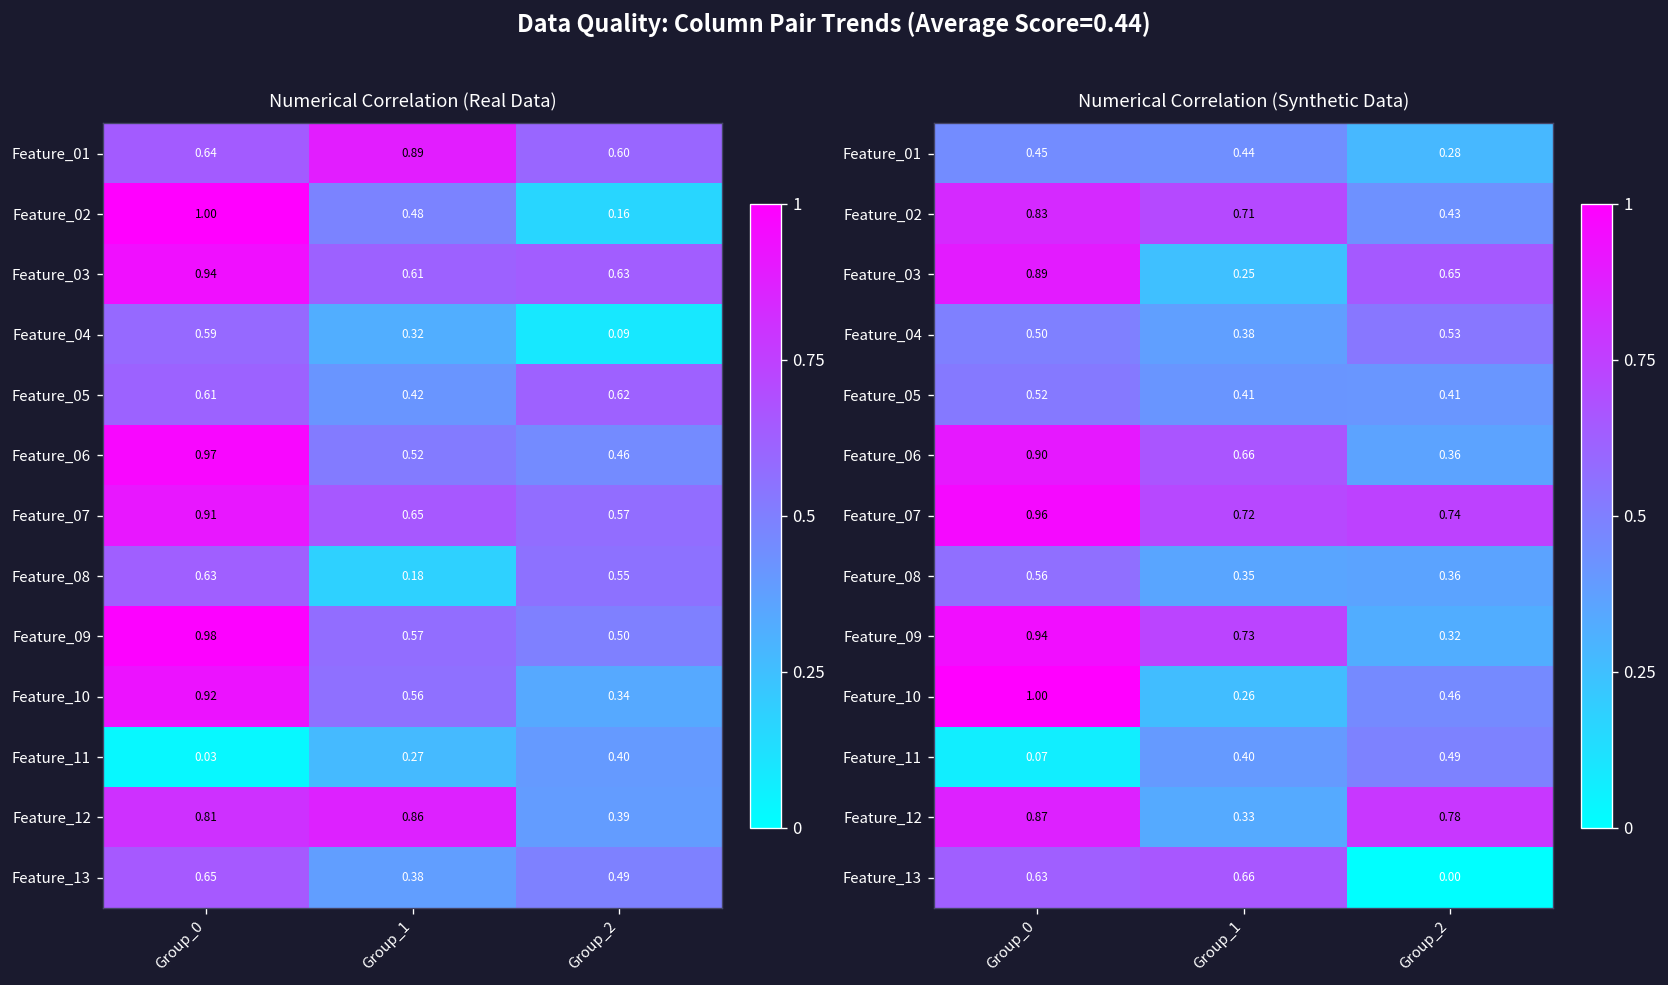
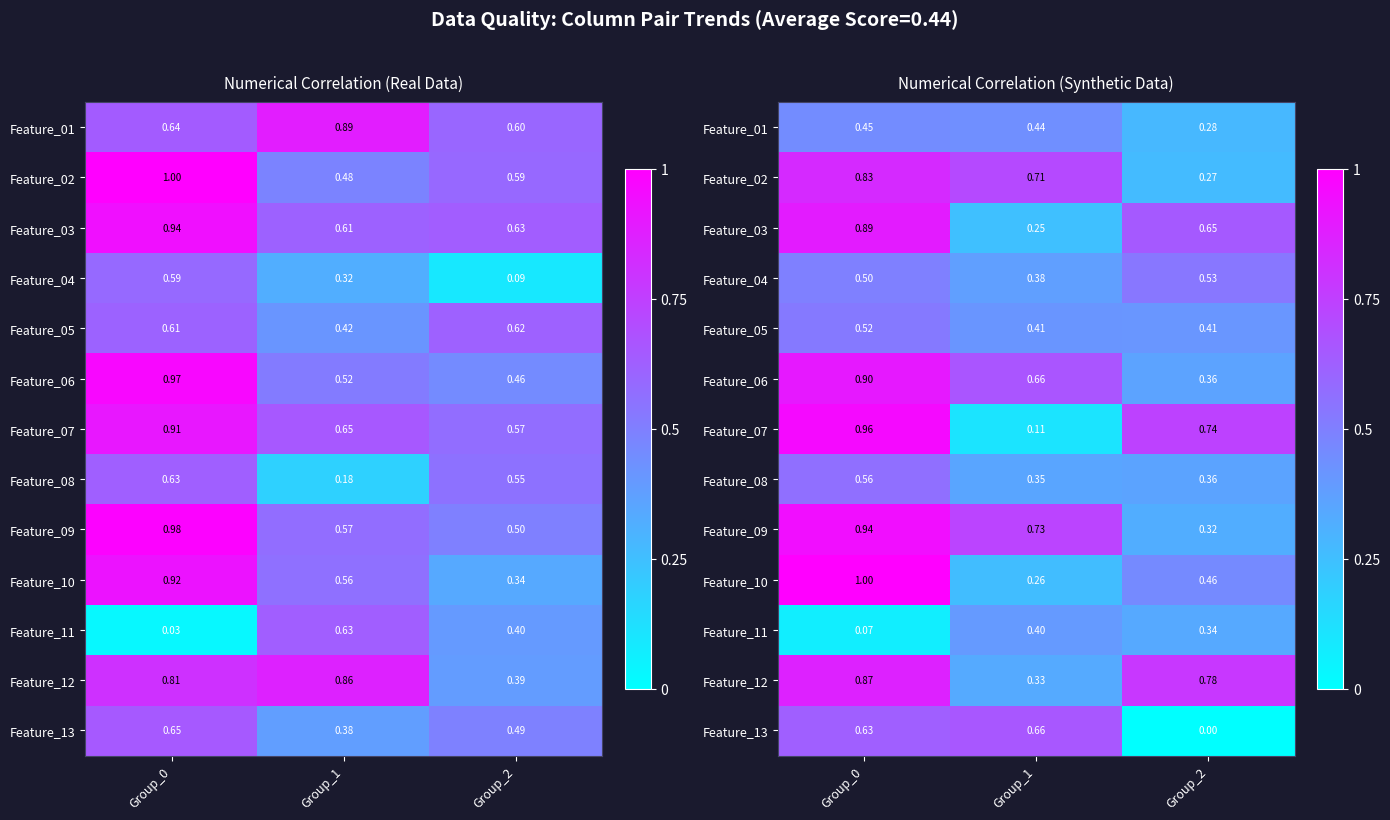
  {
    "Numerical Correlation (Real Data)": {
      "Feature_01": {
        "Group_0": 0.64,
        "Group_1": 0.89,
        "Group_2": 0.60
      },
      "Feature_02": {
        "Group_0": 1.00,
        "Group_1": 0.48,
-       "Group_2": 0.16
+       "Group_2": 0.59
      },
      "Feature_03": {
        "Group_0": 0.94,
        "Group_1": 0.61,
        "Group_2": 0.63
      },
      "Feature_04": {
        "Group_0": 0.59,
        "Group_1": 0.32,
        "Group_2": 0.09
      },
      "Feature_05": {
        "Group_0": 0.61,
        "Group_1": 0.42,
        "Group_2": 0.62
      },
      "Feature_06": {
        "Group_0": 0.97,
        "Group_1": 0.52,
        "Group_2": 0.46
      },
      "Feature_07": {
        "Group_0": 0.91,
        "Group_1": 0.65,
        "Group_2": 0.57
      },
      "Feature_08": {
        "Group_0": 0.63,
        "Group_1": 0.18,
        "Group_2": 0.55
      },
      "Feature_09": {
        "Group_0": 0.98,
        "Group_1": 0.57,
        "Group_2": 0.50
      },
      "Feature_10": {
        "Group_0": 0.92,
        "Group_1": 0.56,
        "Group_2": 0.34
      },
      "Feature_11": {
        "Group_0": 0.03,
-       "Group_1": 0.27,
+       "Group_1": 0.63,
        "Group_2": 0.40
      },
      "Feature_12": {
        "Group_0": 0.81,
        "Group_1": 0.86,
        "Group_2": 0.39
      },
      "Feature_13": {
        "Group_0": 0.65,
        "Group_1": 0.38,
        "Group_2": 0.49
      }
    },
    "Numerical Correlation (Synthetic Data)": {
      "Feature_01": {
        "Group_0": 0.45,
        "Group_1": 0.44,
        "Group_2": 0.28
      },
      "Feature_02": {
        "Group_0": 0.83,
        "Group_1": 0.71,
-       "Group_2": 0.43
+       "Group_2": 0.27
      },
      "Feature_03": {
        "Group_0": 0.89,
        "Group_1": 0.25,
        "Group_2": 0.65
      },
      "Feature_04": {
        "Group_0": 0.50,
        "Group_1": 0.38,
        "Group_2": 0.53
      },
      "Feature_05": {
        "Group_0": 0.52,
        "Group_1": 0.41,
        "Group_2": 0.41
      },
      "Feature_06": {
        "Group_0": 0.90,
        "Group_1": 0.66,
        "Group_2": 0.36
      },
      "Feature_07": {
        "Group_0": 0.96,
-       "Group_1": 0.72,
+       "Group_1": 0.11,
        "Group_2": 0.74
      },
      "Feature_08": {
        "Group_0": 0.56,
        "Group_1": 0.35,
        "Group_2": 0.36
      },
      "Feature_09": {
        "Group_0": 0.94,
        "Group_1": 0.73,
        "Group_2": 0.32
      },
      "Feature_10": {
        "Group_0": 1.00,
        "Group_1": 0.26,
        "Group_2": 0.46
      },
      "Feature_11": {
        "Group_0": 0.07,
        "Group_1": 0.40,
-       "Group_2": 0.49
+       "Group_2": 0.34
      },
      "Feature_12": {
        "Group_0": 0.87,
        "Group_1": 0.33,
        "Group_2": 0.78
      },
      "Feature_13": {
        "Group_0": 0.63,
        "Group_1": 0.66,
        "Group_2": 0.00
      }
    }
  }
